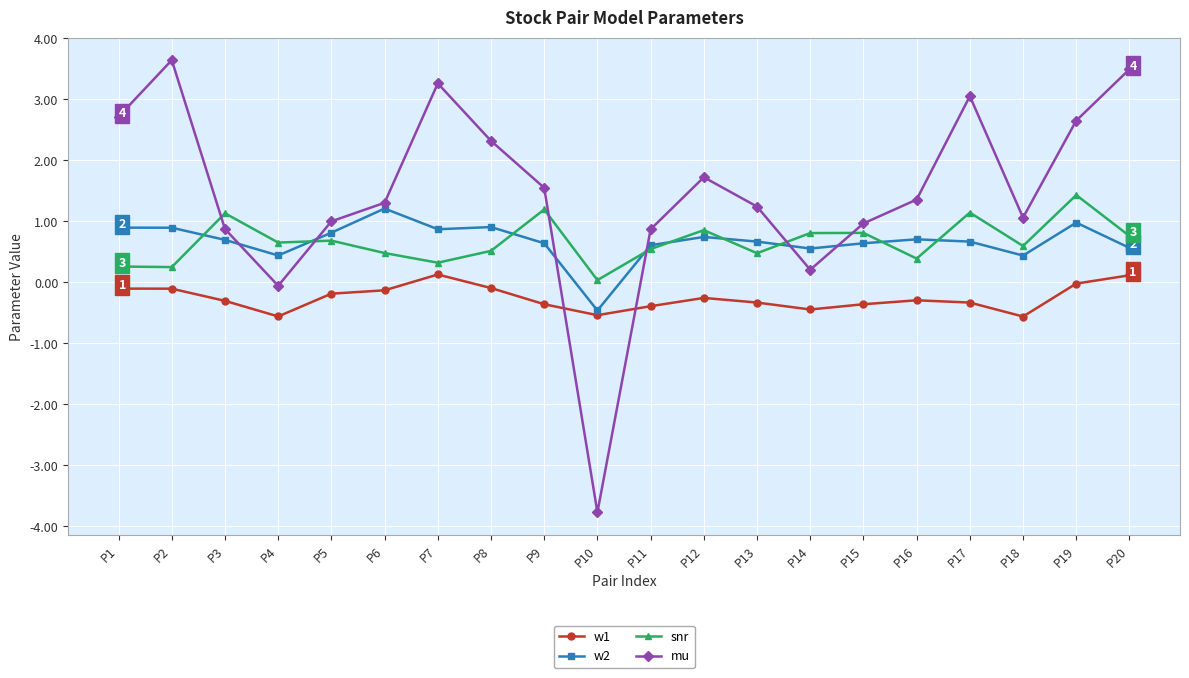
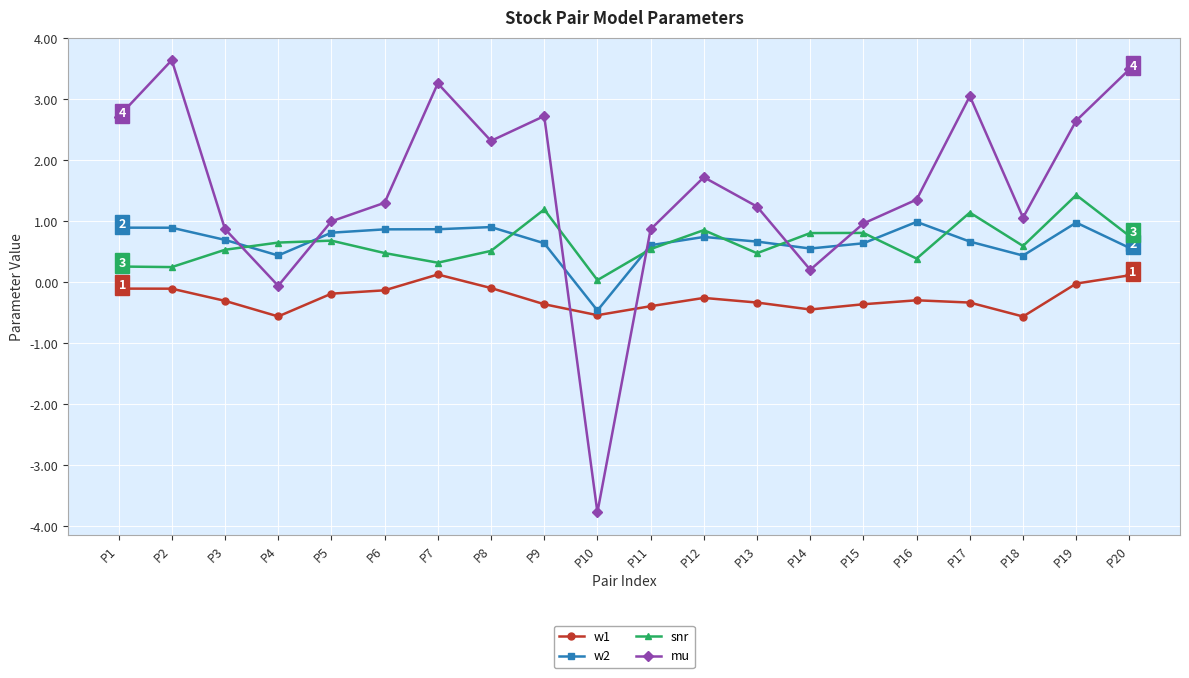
  {
    "w1": {
      "P2": -0.1,
      "P3": -0.3,
      "P4": -0.6,
      "P5": -0.2,
      "P6": -0.1,
      "P7": 0.1,
      "P8": -0.1,
      "P9": -0.4,
      "P10": -0.5,
      "P11": -0.4,
      "P12": -0.3,
      "P13": -0.3,
      "P14": -0.4,
      "P15": -0.4,
      "P16": -0.3,
      "P17": -0.3,
      "P18": -0.6,
      "P19": 0.0
    },
    "w2": {
      "P2": 0.9,
      "P3": 0.7,
      "P4": 0.4,
      "P5": 0.8,
-     "P6": 1.2,
+     "P6": 0.9,
      "P7": 0.9,
      "P8": 0.9,
      "P9": 0.6,
      "P10": -0.5,
      "P11": 0.6,
      "P12": 0.7,
      "P13": 0.7,
      "P14": 0.6,
      "P15": 0.6,
-     "P16": 0.7,
+     "P16": 1.0,
      "P17": 0.7,
      "P18": 0.4,
      "P19": 1.0
    },
    "snr": {
      "P2": 0.3,
-     "P3": 1.1,
+     "P3": 0.5,
      "P4": 0.7,
      "P5": 0.7,
      "P6": 0.5,
      "P7": 0.3,
      "P8": 0.5,
      "P9": 1.2,
      "P10": 0.0,
      "P11": 0.5,
      "P12": 0.9,
      "P13": 0.5,
      "P14": 0.8,
      "P15": 0.8,
      "P16": 0.4,
      "P17": 1.1,
      "P18": 0.6,
      "P19": 1.4
    },
    "mu": {
      "P2": 3.6,
      "P3": 0.9,
      "P4": -0.1,
      "P5": 1.0,
      "P6": 1.3,
      "P7": 3.3,
      "P8": 2.3,
-     "P9": 1.6,
+     "P9": 2.7,
      "P10": -3.8,
      "P11": 0.9,
      "P12": 1.7,
      "P13": 1.2,
      "P14": 0.2,
      "P15": 1.0,
      "P16": 1.4,
      "P17": 3.1,
      "P18": 1.1,
      "P19": 2.7
    }
  }
